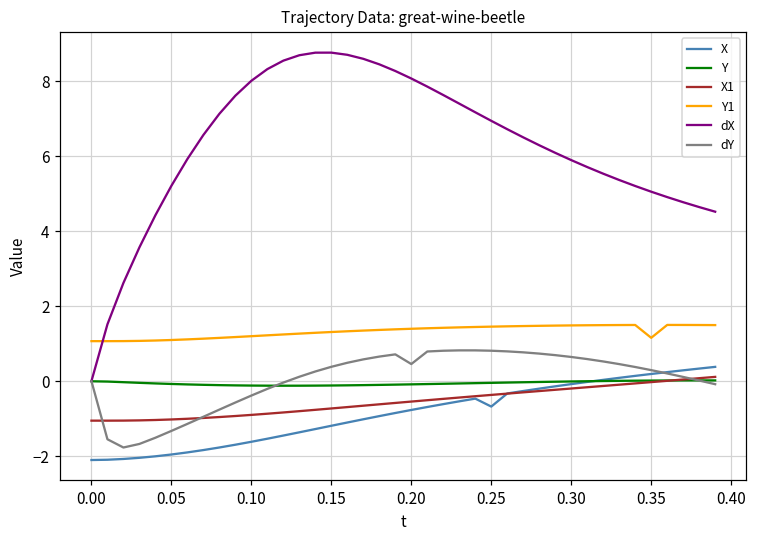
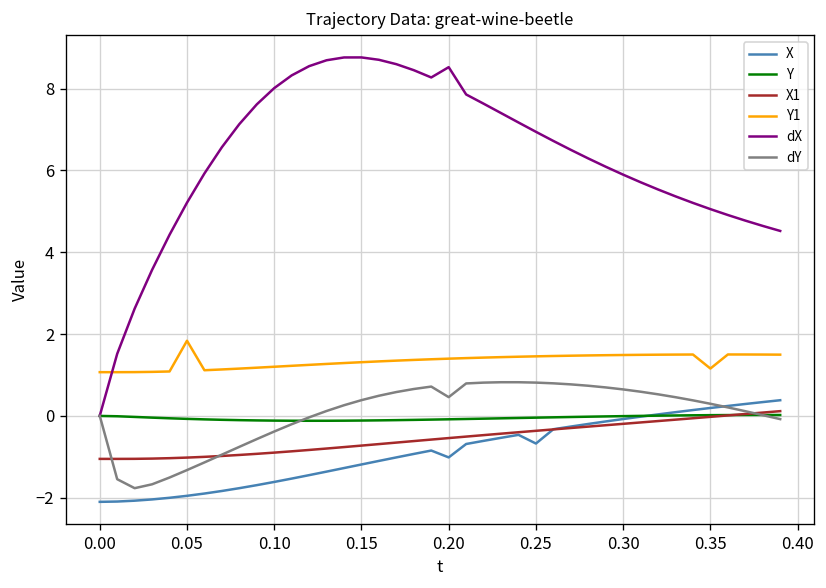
  {
    "X": {
      "0.00": -2.1,
      "0.05": -2.0,
      "0.10": -1.6,
      "0.15": -1.2,
-     "0.20": -0.8,
+     "0.20": -1.0,
      "0.25": -0.7,
      "0.35": 0.2
    },
    "Y": {
      "0.05": -0.1,
      "0.10": -0.1,
      "0.15": -0.1,
      "0.20": -0.1,
      "0.25": 0.0
    },
    "X1": {
      "0.00": -1.1,
      "0.05": -1.0,
      "0.10": -0.9,
      "0.15": -0.7,
      "0.20": -0.5,
      "0.25": -0.4,
      "0.30": -0.2
    },
    "Y1": {
      "0.00": 1.1,
-     "0.05": 1.1,
+     "0.05": 1.8,
      "0.10": 1.2,
      "0.15": 1.3,
      "0.20": 1.4,
      "0.25": 1.5,
      "0.30": 1.5,
      "0.35": 1.2
    },
    "dX": {
      "0.05": 5.2,
      "0.10": 8.0,
      "0.15": 8.8,
-     "0.20": 8.1,
+     "0.20": 8.5,
      "0.25": 6.9,
      "0.30": 5.9,
      "0.35": 5.1
    },
    "dY": {
      "0.05": -1.3,
      "0.10": -0.4,
      "0.15": 0.4,
      "0.20": 0.5,
      "0.25": 0.8,
      "0.30": 0.6,
      "0.35": 0.3
    }
  }
